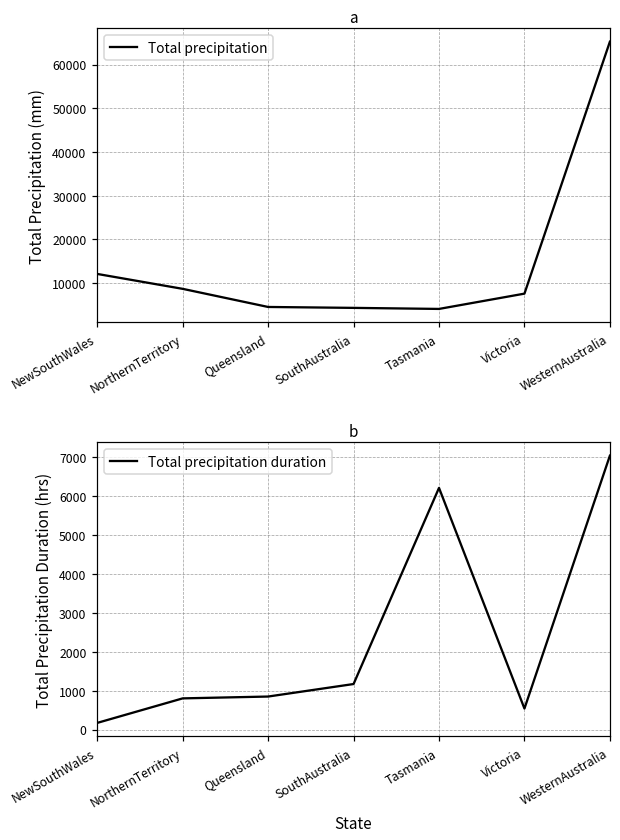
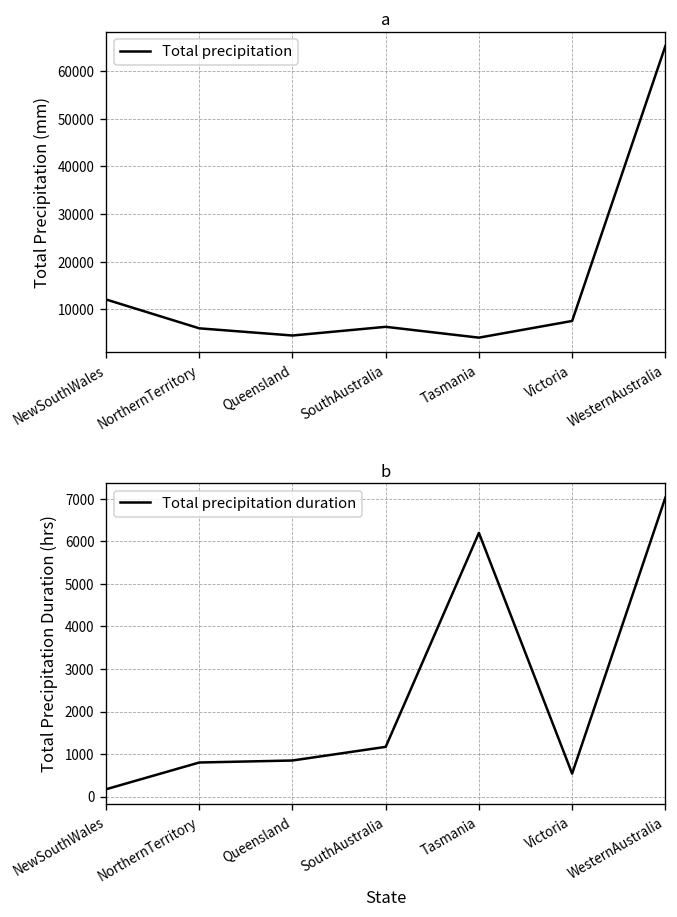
  {
    "a": {
      "NewSouthWales": 12000,
-     "NorthernTerritory": 9000,
+     "NorthernTerritory": 6000,
      "Queensland": 5000,
-     "SouthAustralia": 4000,
+     "SouthAustralia": 6000,
      "Tasmania": 4000,
      "Victoria": 8000,
      "WesternAustralia": 65000
    },
    "b": {
      "NewSouthWales": 200,
      "NorthernTerritory": 800,
      "Queensland": 800,
      "SouthAustralia": 1200,
      "Tasmania": 6200,
      "Victoria": 500,
      "WesternAustralia": 7000
    }
  }
